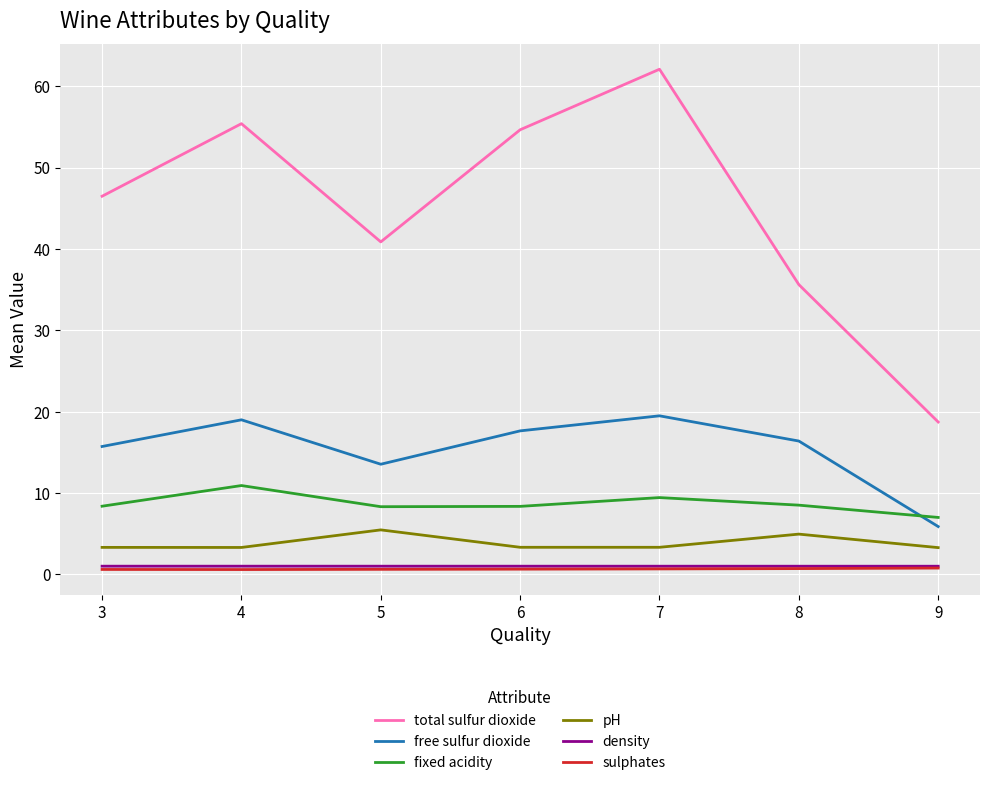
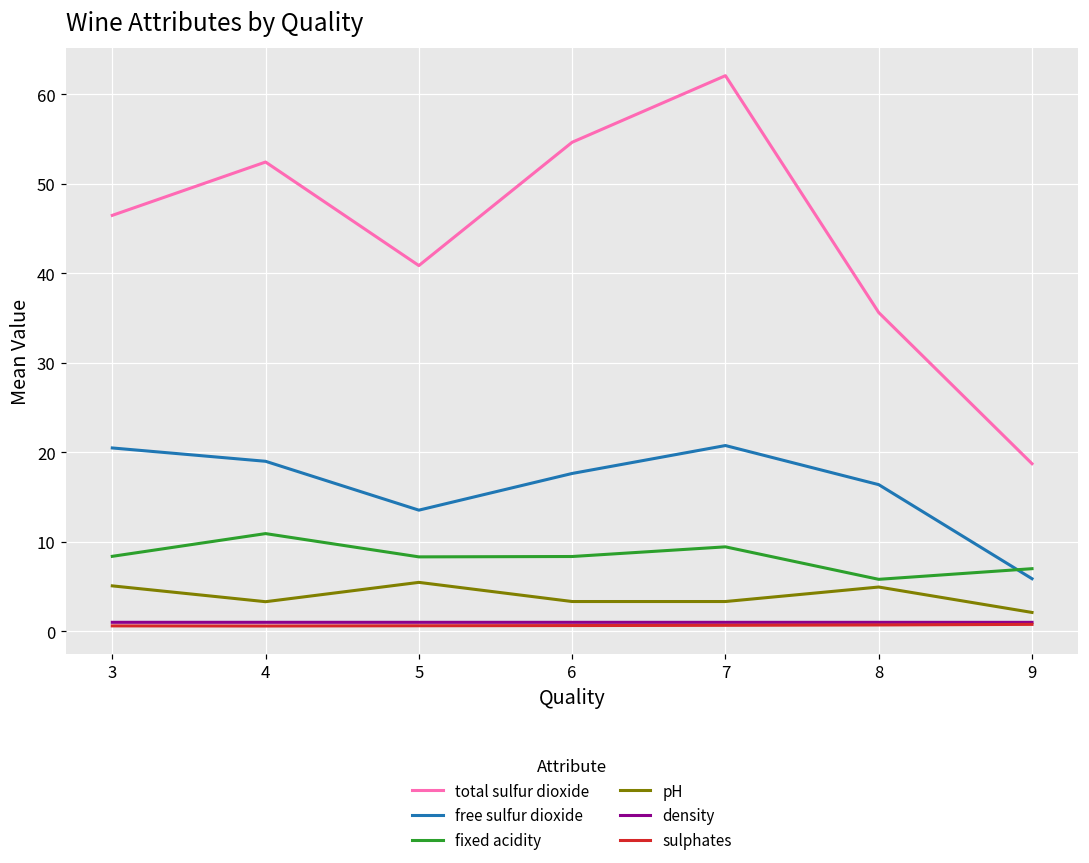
  {
    "total sulfur dioxide": {
      "3": 46,
-     "4": 55,
+     "4": 52,
      "5": 41,
      "6": 55,
      "7": 62,
      "8": 36,
      "9": 19
    },
    "free sulfur dioxide": {
-     "3": 16,
+     "3": 20,
      "4": 19,
      "5": 14,
      "6": 18,
-     "7": 19,
+     "7": 21,
      "8": 16,
      "9": 6
    },
    "fixed acidity": {
      "3": 8,
      "4": 11,
      "5": 8,
      "6": 8,
      "7": 9,
-     "8": 9,
+     "8": 6,
      "9": 7
    },
    "pH": {
-     "3": 3,
+     "3": 5,
      "4": 3,
      "5": 5,
      "6": 3,
      "7": 3,
      "8": 5,
-     "9": 3
+     "9": 2
    },
    "density": {
      "3": 1,
      "4": 1,
      "5": 1,
      "6": 1,
      "7": 1
    },
    "sulphates": {
      "3": 1,
      "4": 1,
      "5": 1,
      "6": 1,
      "7": 1
    }
  }
